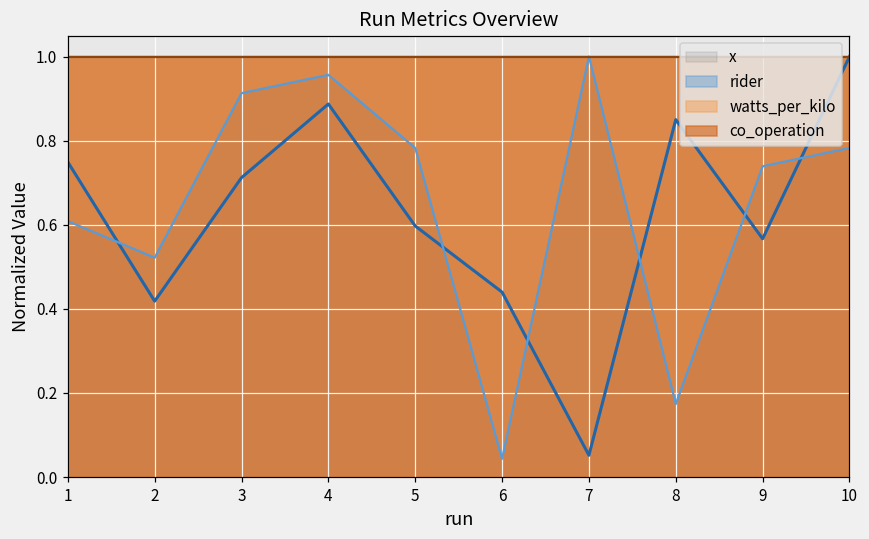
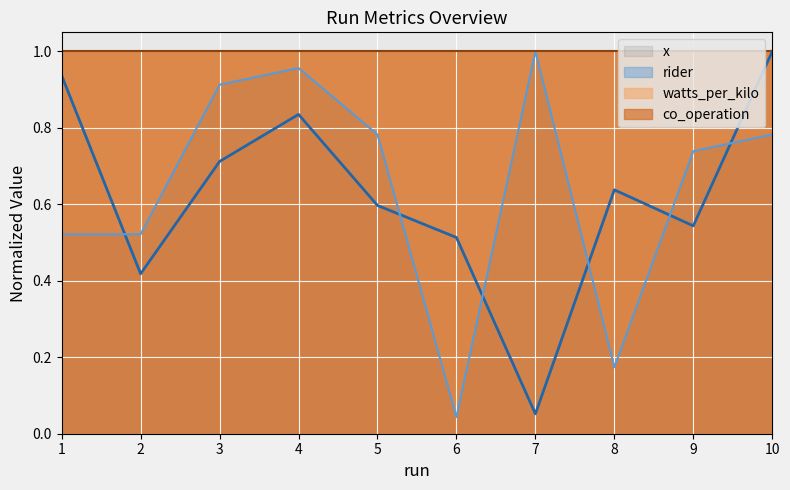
  {
    "x": {
-     "1": 0.75,
+     "1": 0.94,
      "2": 0.42,
      "3": 0.71,
-     "4": 0.89,
+     "4": 0.84,
      "5": 0.60,
-     "6": 0.44,
+     "6": 0.51,
      "7": 0.05,
-     "8": 0.85,
-     "9": 0.57
+     "8": 0.64,
+     "9": 0.54
    },
    "rider": {
-     "1": 0.61,
+     "1": 0.52,
      "2": 0.52,
      "3": 0.91,
      "4": 0.96,
      "5": 0.78,
      "6": 0.04,
      "8": 0.17,
      "9": 0.74,
      "10": 0.78
    },
    "co_operation": {
      "1": 1.00,
      "2": 1.00,
      "3": 1.00,
      "4": 1.00,
      "5": 1.00,
      "6": 1.00,
      "8": 1.00
    }
  }
